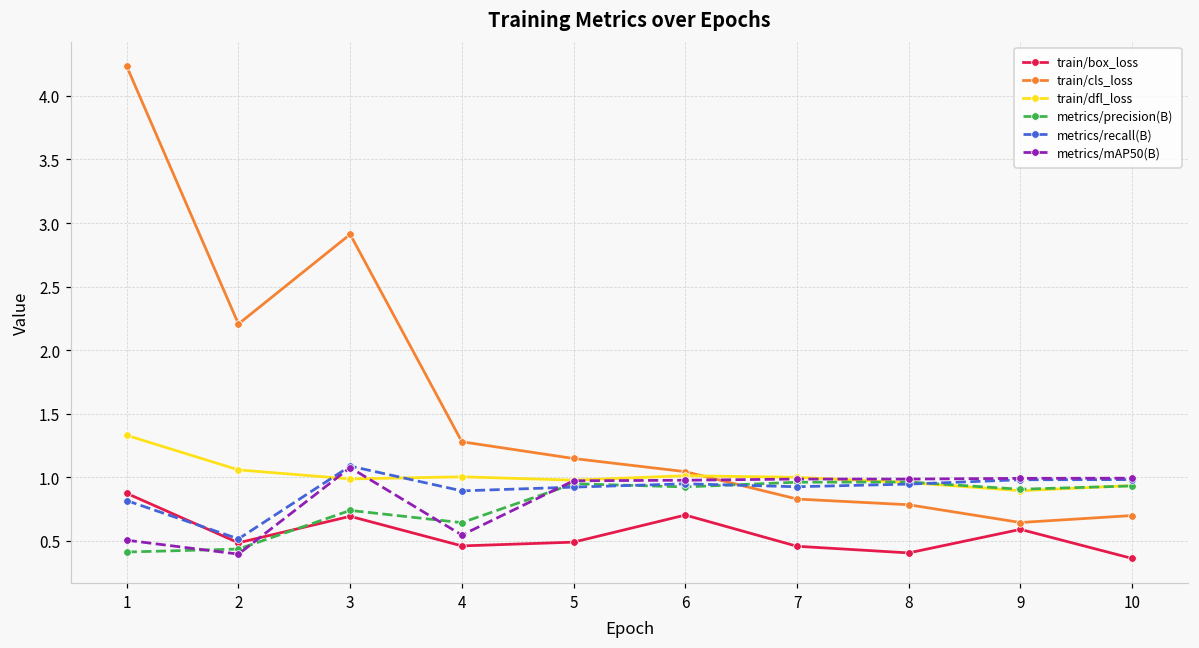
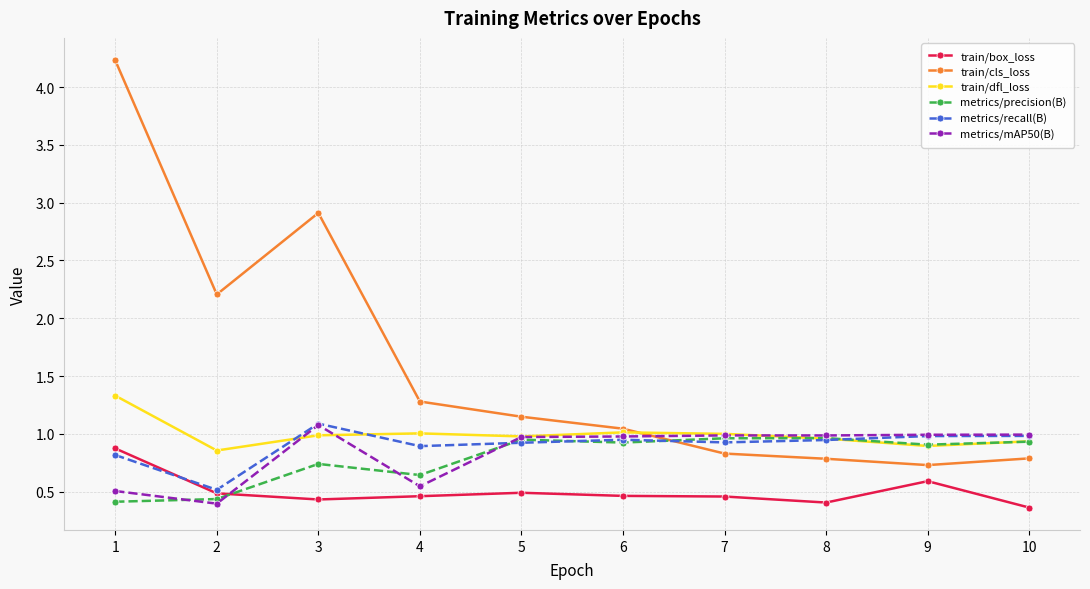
  {
    "train/box_loss": {
      "1": 0.87,
      "2": 0.49,
-     "3": 0.69,
+     "3": 0.43,
      "4": 0.46,
      "5": 0.49,
-     "6": 0.70,
+     "6": 0.46,
      "7": 0.46,
      "8": 0.41,
      "9": 0.59,
      "10": 0.36
    },
    "train/cls_loss": {
      "1": 4.23,
      "2": 2.21,
      "3": 2.91,
      "4": 1.28,
      "5": 1.15,
      "6": 1.04,
      "7": 0.83,
      "8": 0.78,
-     "9": 0.64,
-     "10": 0.70
+     "9": 0.73,
+     "10": 0.79
    },
    "train/dfl_loss": {
      "1": 1.33,
-     "2": 1.06,
+     "2": 0.86,
      "3": 0.99,
      "4": 1.00,
      "6": 1.01
    },
    "metrics/precision(B)": {
      "1": 0.41,
      "2": 0.44,
      "3": 0.74,
      "4": 0.64,
      "5": 0.95,
      "6": 0.92,
      "7": 0.96
    },
    "metrics/recall(B)": {
      "1": 0.82,
      "2": 0.52,
      "4": 0.89,
      "5": 0.92,
      "6": 0.95,
      "7": 0.93
    },
    "metrics/mAP50(B)": {
      "1": 0.51,
      "2": 0.40,
      "4": 0.55,
      "6": 0.98,
      "8": 0.99
    }
  }
